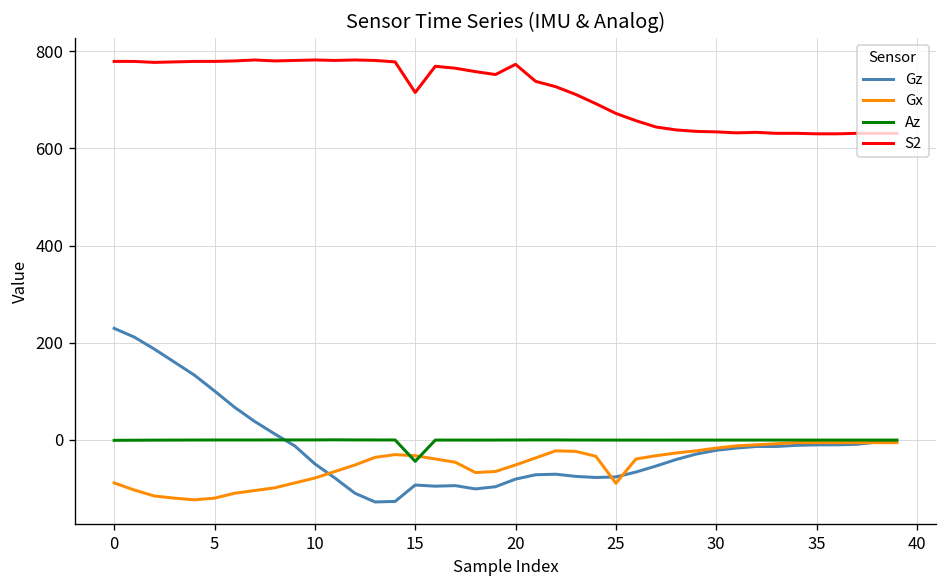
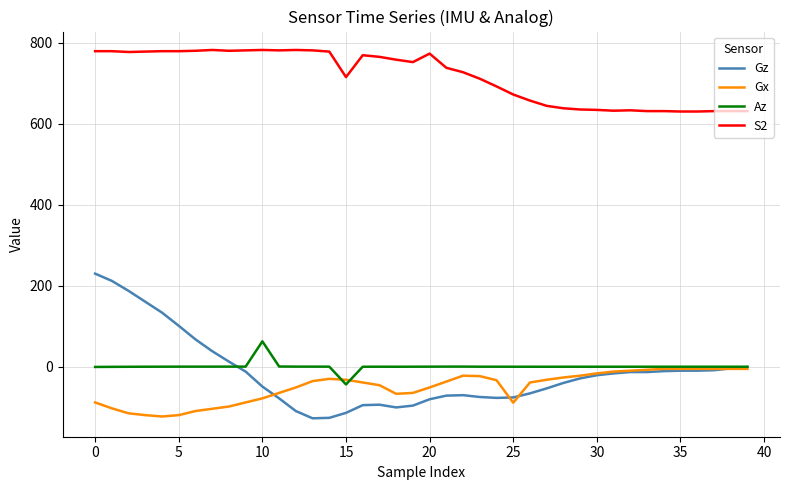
  {
    "Gz": {
      "0": 230,
      "5": 100,
      "10": -50,
-     "15": -90,
+     "15": -110,
      "20": -80,
      "25": -80
    },
    "Gx": {
      "0": -90,
      "5": -120,
      "10": -80,
      "15": -30,
      "20": -50,
      "25": -90
    },
    "Az": {
      "0": 0,
      "5": 0,
-     "10": 0,
+     "10": 60,
      "15": -40,
      "20": 0,
      "25": 0,
      "30": 0
    },
    "S2": {
      "0": 780,
      "5": 780,
      "10": 780,
      "15": 720,
      "20": 770,
      "25": 670,
      "30": 630,
      "35": 630
    }
  }
